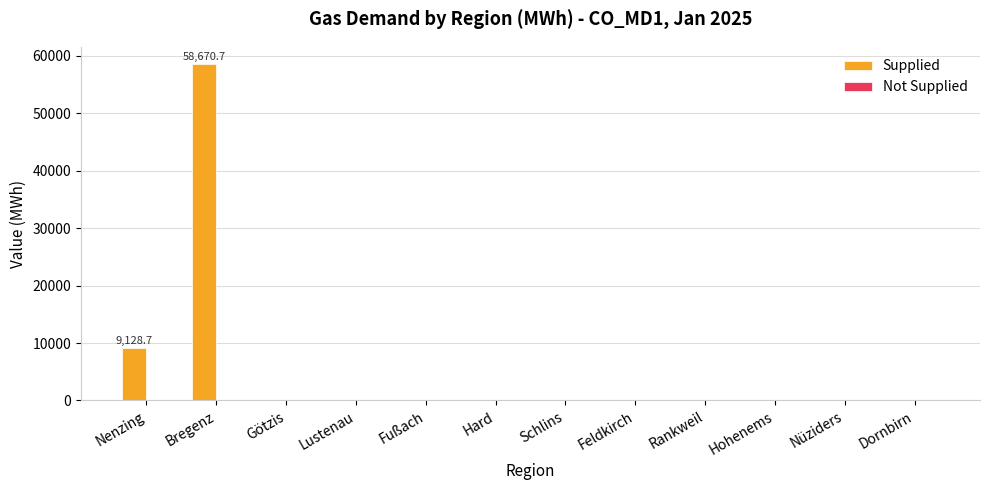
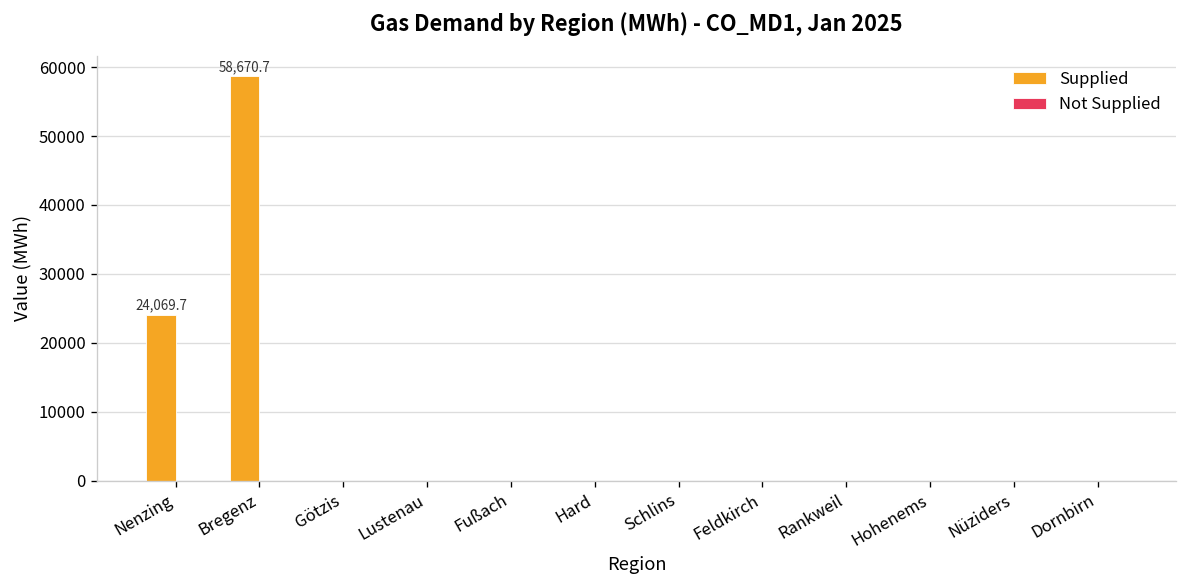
  {
    "Supplied": {
-     "Nenzing": "9,128.7",
+     "Nenzing": "24,069.7",
      "Bregenz": "58,670.7"
    },
    "Not Supplied": {
      "Nenzing": "0",
      "Bregenz": "0",
      "Götzis": "0",
      "Lustenau": "0",
      "Fußach": "0",
      "Hard": "0",
      "Schlins": "0",
      "Feldkirch": "0",
      "Rankweil": "0",
      "Hohenems": "0",
      "Nüziders": "0",
      "Dornbirn": "0"
    }
  }
